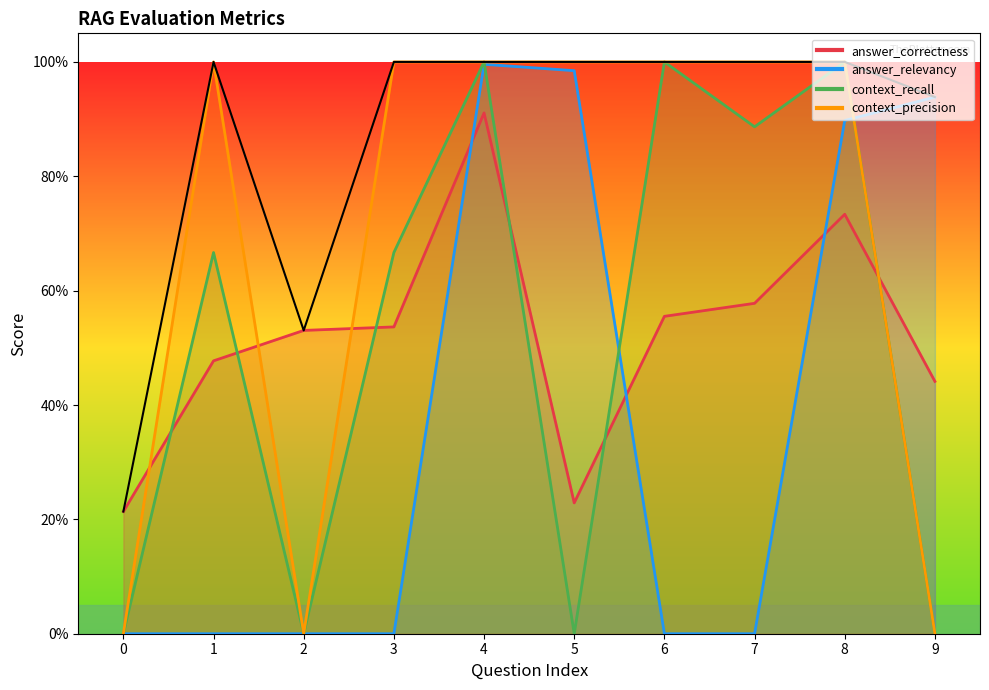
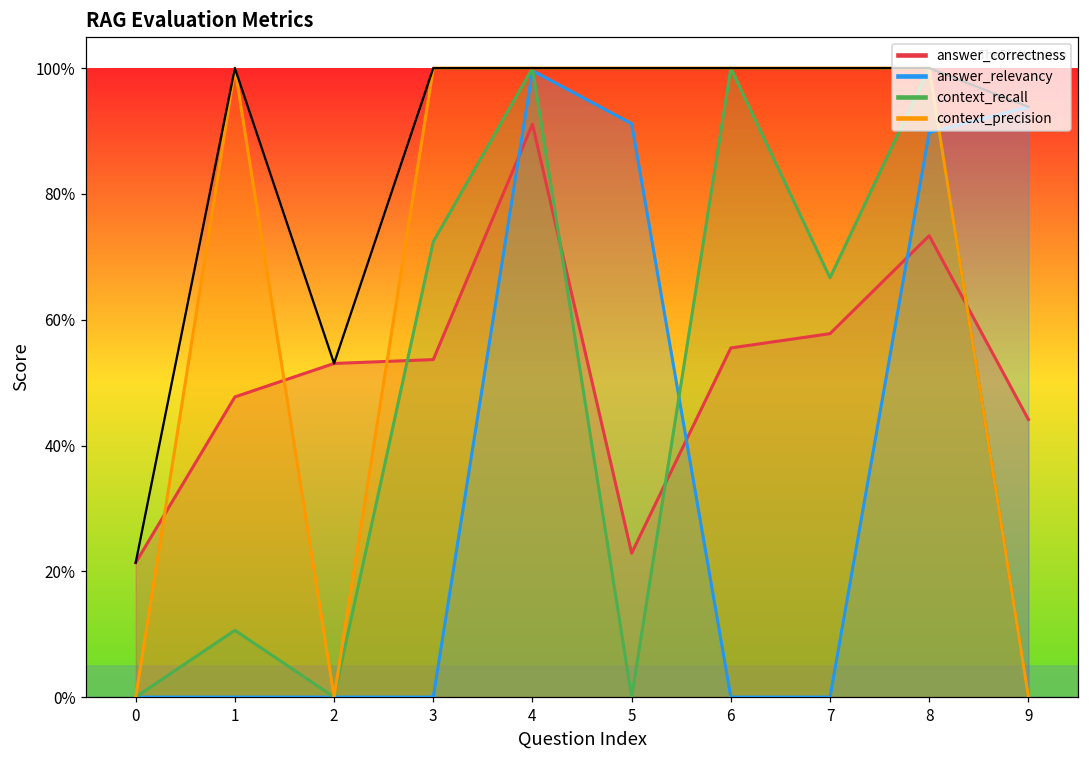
  {
    "answer_relevancy": {
-     "5": "98%",
+     "5": "91%",
      "8": "90%"
    },
    "context_recall": {
-     "1": "67%",
-     "3": "67%",
-     "7": "89%"
+     "1": "11%",
+     "3": "72%",
+     "7": "67%"
    }
  }
